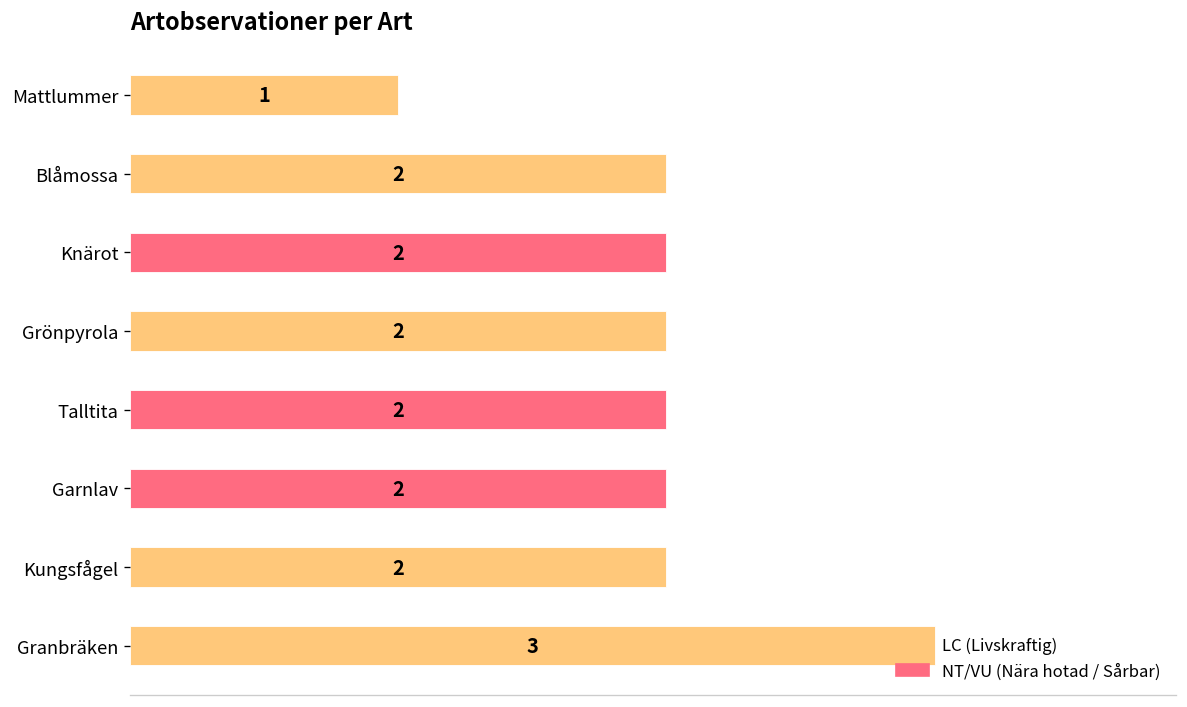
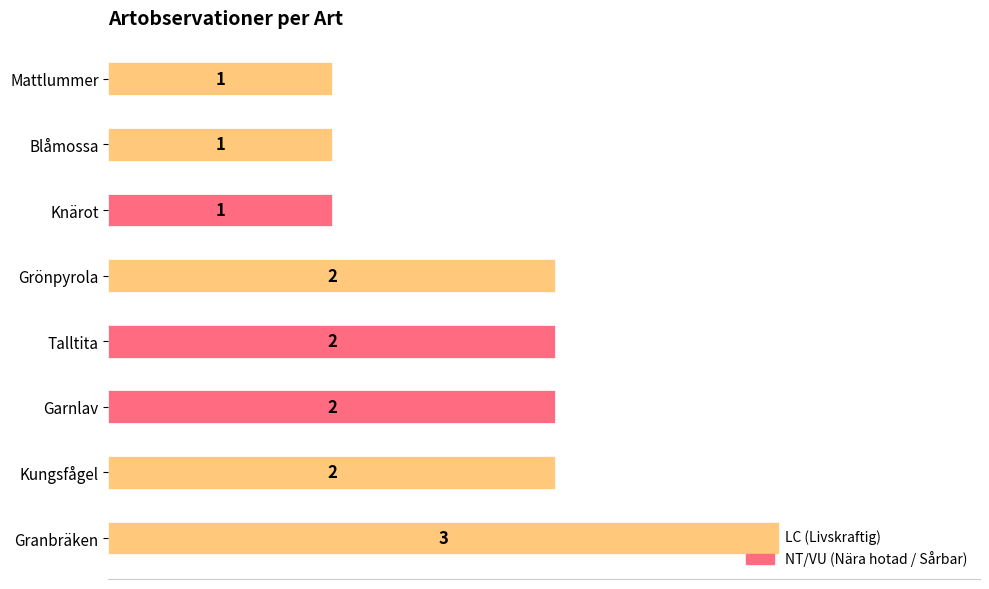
  {
    "Mattlummer": 1,
-   "Blåmossa": 2,
-   "Knärot": 2,
+   "Blåmossa": 1,
+   "Knärot": 1,
    "Grönpyrola": 2,
    "Talltita": 2,
    "Garnlav": 2,
    "Kungsfågel": 2,
    "Granbräken": 3
  }
